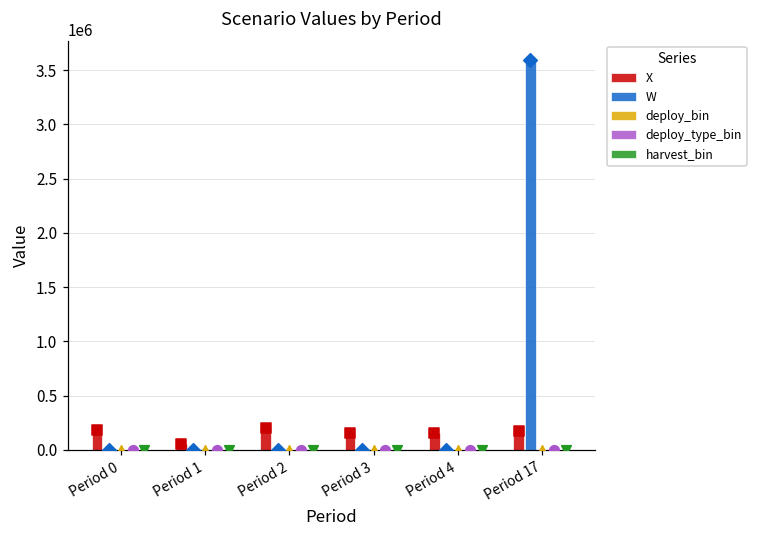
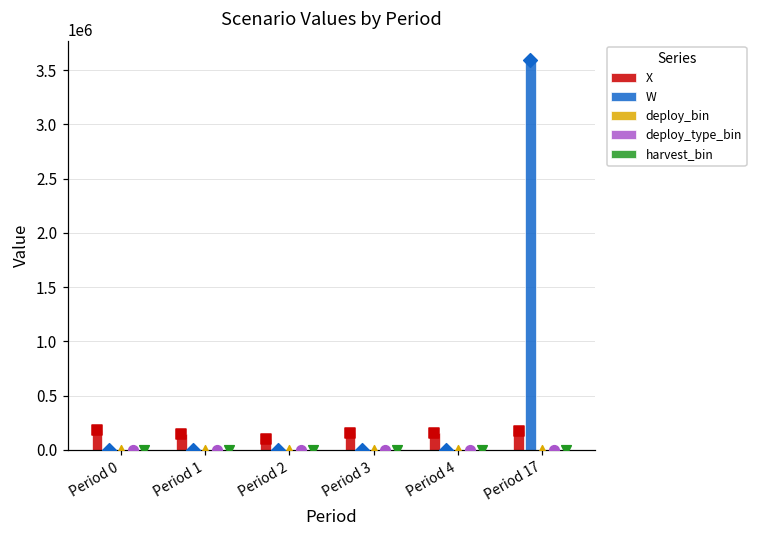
  {
    "X": {
      "Period 0": 200000,
-     "Period 1": 0,
-     "Period 2": 200000,
+     "Period 1": 100000,
+     "Period 2": 100000,
      "Period 3": 200000,
      "Period 4": 200000,
      "Period 17": 200000
    },
    "W": {
      "Period 0": 0,
      "Period 1": 0,
      "Period 2": 0,
      "Period 3": 0,
      "Period 4": 0,
      "Period 17": 3600000
    },
    "deploy_bin": {
      "Period 1": 0,
      "Period 2": 0,
      "Period 3": 0,
      "Period 4": 0,
      "Period 17": 0
    },
    "deploy_type_bin": {
      "Period 1": 0,
      "Period 2": 0,
      "Period 3": 0,
      "Period 4": 0,
      "Period 17": 0
    },
    "harvest_bin": {
      "Period 0": 0,
      "Period 1": 0,
      "Period 2": 0,
      "Period 3": 0,
      "Period 4": 0
    }
  }
